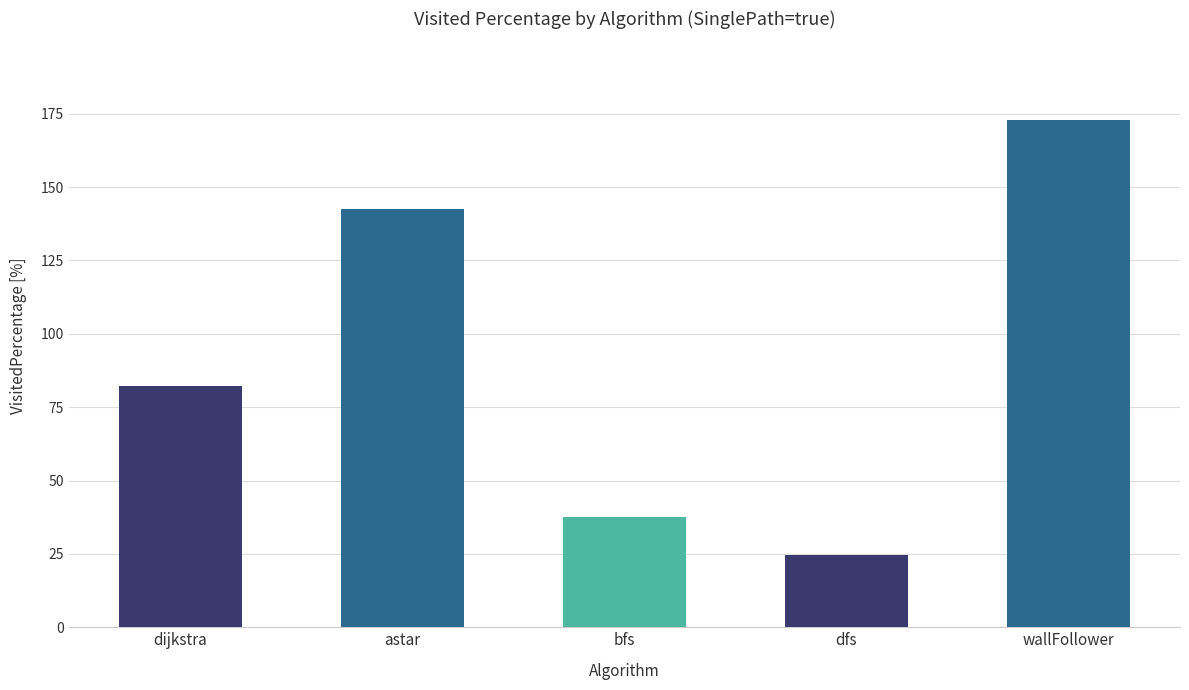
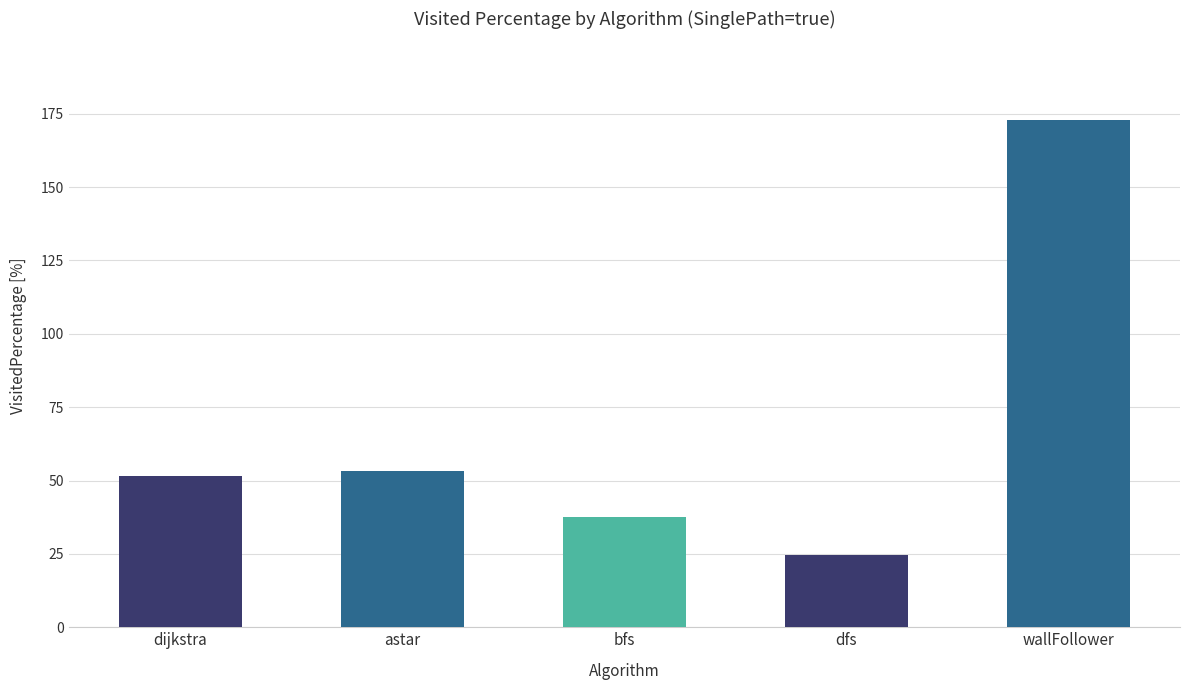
  {
-   "dijkstra": 82,
-   "astar": 143,
+   "dijkstra": 52,
+   "astar": 53,
    "bfs": 38,
    "dfs": 25,
    "wallFollower": 173
  }
